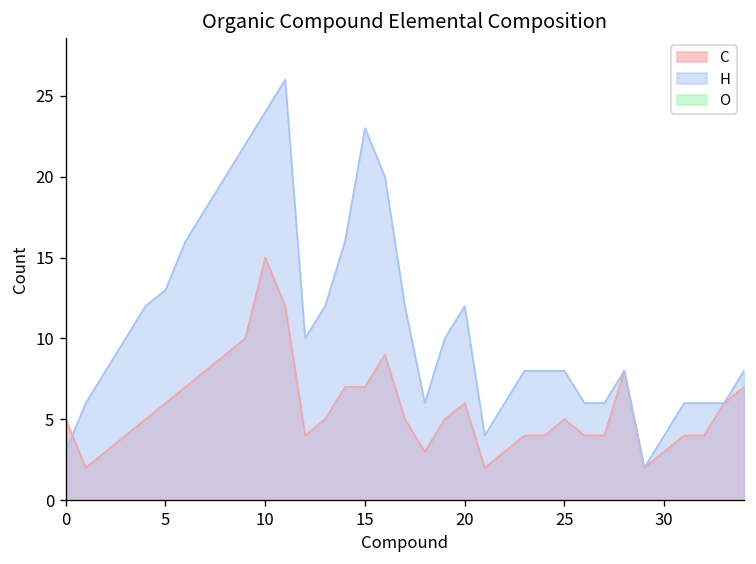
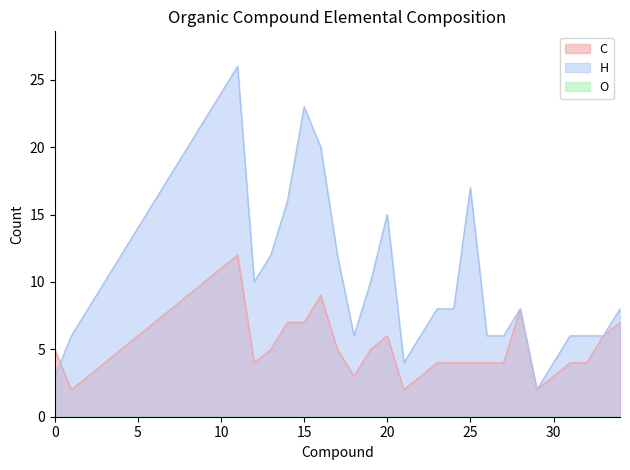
  {
    "C": {
      "0": 5,
      "5": 6,
-     "10": 15,
+     "10": 11,
      "15": 7,
      "20": 6,
-     "25": 5,
+     "25": 4,
      "30": 3
    },
    "H": {
      "0": 3,
-     "5": 13,
+     "5": 14,
      "10": 24,
      "15": 23,
-     "20": 12,
-     "25": 8,
+     "20": 15,
+     "25": 17,
      "30": 4
    },
    "O": {
      "0": 0,
      "5": 0,
      "10": 0,
      "15": 0,
      "20": 0,
      "25": 0,
      "30": 0
    }
  }
